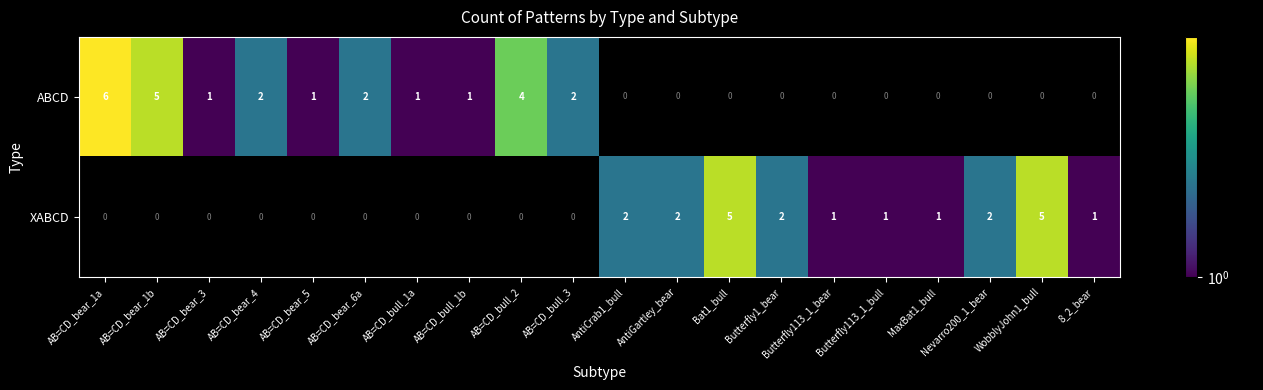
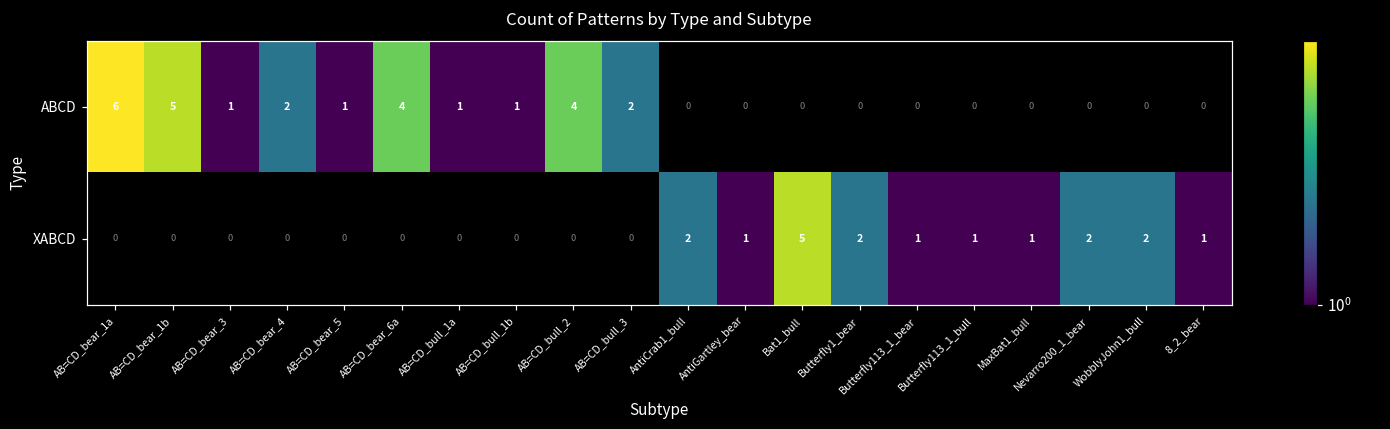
  {
    "ABCD": {
      "AB=CD_bear_1a": 6,
      "AB=CD_bear_1b": 5,
      "AB=CD_bear_3": 1,
      "AB=CD_bear_4": 2,
      "AB=CD_bear_5": 1,
-     "AB=CD_bear_6a": 2,
+     "AB=CD_bear_6a": 4,
      "AB=CD_bull_1a": 1,
      "AB=CD_bull_1b": 1,
      "AB=CD_bull_2": 4,
      "AB=CD_bull_3": 2,
      "AntiCrab1_bull": 0,
      "AntiGartley_bear": 0,
      "Bat1_bull": 0,
      "Butterfly1_bear": 0,
      "Butterfly113_1_bear": 0,
      "Butterfly113_1_bull": 0,
      "MaxBat1_bull": 0,
      "Nevarro200_1_bear": 0,
      "WobblyJohn1_bull": 0,
      "8_2_bear": 0
    },
    "XABCD": {
      "AB=CD_bear_1a": 0,
      "AB=CD_bear_1b": 0,
      "AB=CD_bear_3": 0,
      "AB=CD_bear_4": 0,
      "AB=CD_bear_5": 0,
      "AB=CD_bear_6a": 0,
      "AB=CD_bull_1a": 0,
      "AB=CD_bull_1b": 0,
      "AB=CD_bull_2": 0,
      "AB=CD_bull_3": 0,
      "AntiCrab1_bull": 2,
-     "AntiGartley_bear": 2,
+     "AntiGartley_bear": 1,
      "Bat1_bull": 5,
      "Butterfly1_bear": 2,
      "Butterfly113_1_bear": 1,
      "Butterfly113_1_bull": 1,
      "MaxBat1_bull": 1,
      "Nevarro200_1_bear": 2,
-     "WobblyJohn1_bull": 5,
+     "WobblyJohn1_bull": 2,
      "8_2_bear": 1
    }
  }
